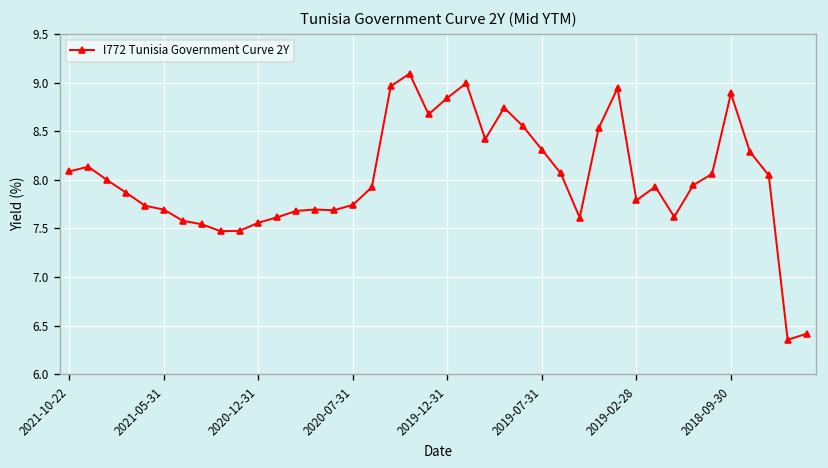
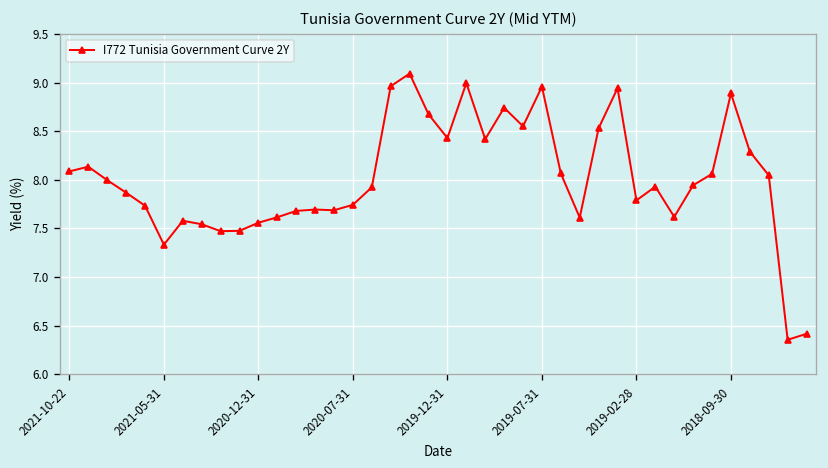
  {
    "2021-10-22": 8.1,
-   "2021-05-31": 7.7,
+   "2021-05-31": 7.3,
    "2020-12-31": 7.6,
    "2020-07-31": 7.7,
-   "2019-12-31": 8.8,
-   "2019-07-31": 8.3,
+   "2019-12-31": 8.4,
+   "2019-07-31": 9.0,
    "2019-02-28": 7.8,
    "2018-09-30": 8.9
  }
